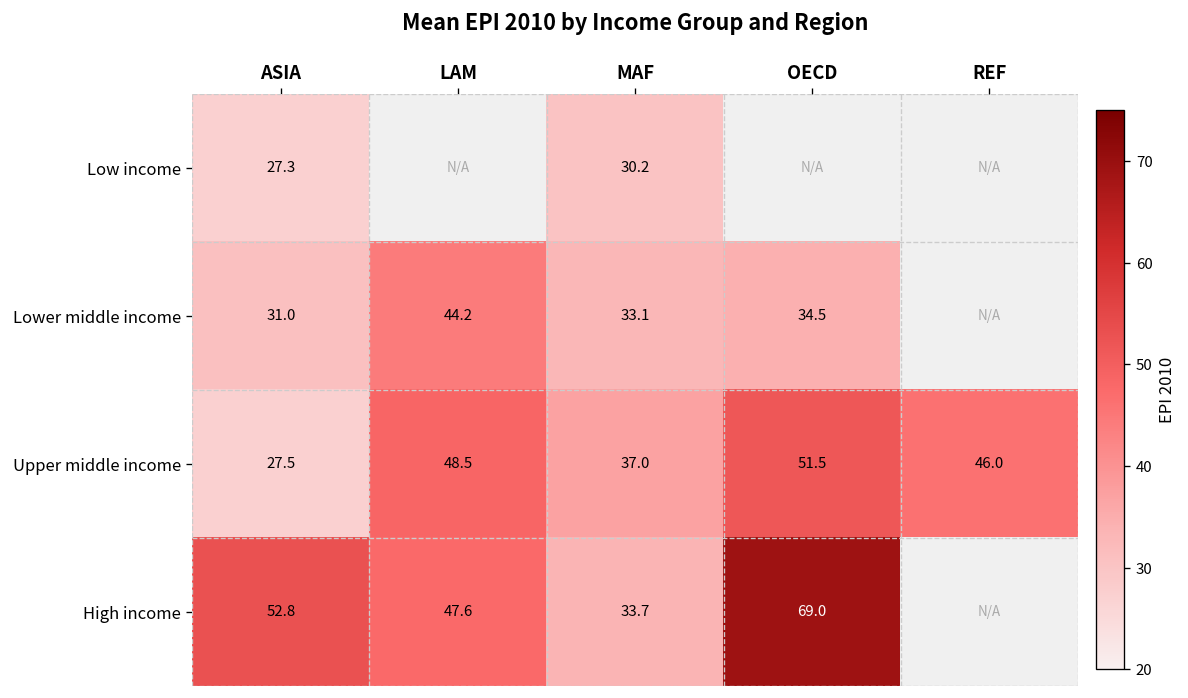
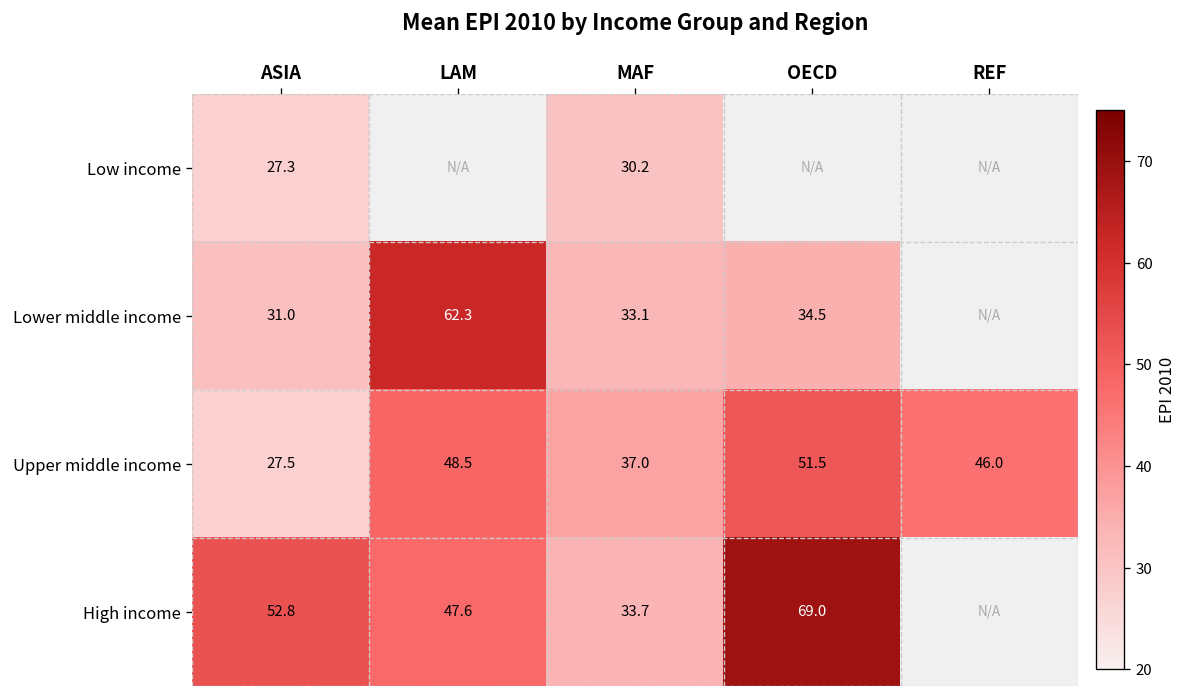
  {
    "Low income": {
      "ASIA": 27.3,
      "MAF": 30.2
    },
    "Lower middle income": {
      "ASIA": 31.0,
-     "LAM": 44.2,
+     "LAM": 62.3,
      "MAF": 33.1,
      "OECD": 34.5
    },
    "Upper middle income": {
      "ASIA": 27.5,
      "LAM": 48.5,
      "MAF": 37.0,
      "OECD": 51.5,
      "REF": 46.0
    },
    "High income": {
      "ASIA": 52.8,
      "LAM": 47.6,
      "MAF": 33.7,
      "OECD": 69.0
    }
  }
